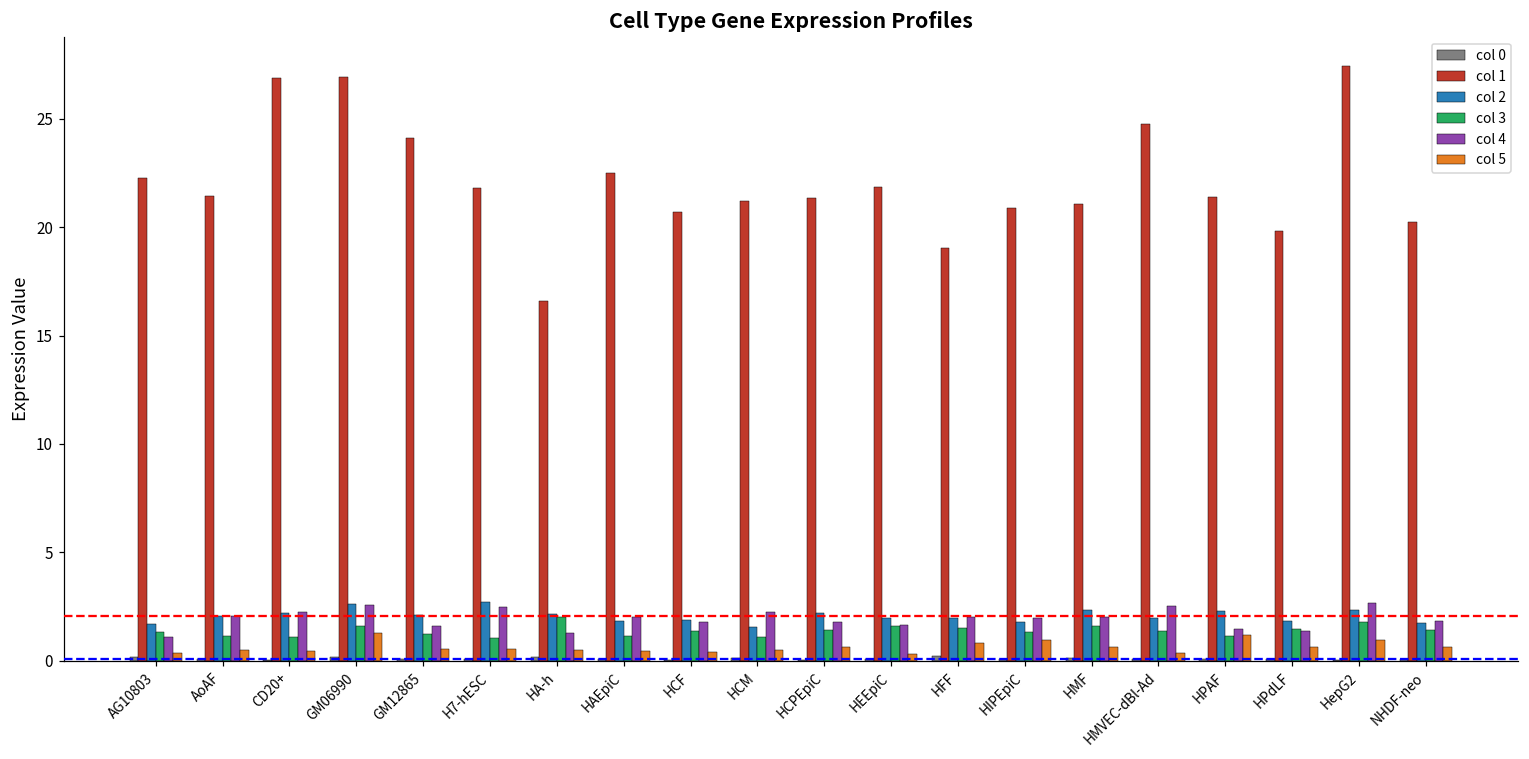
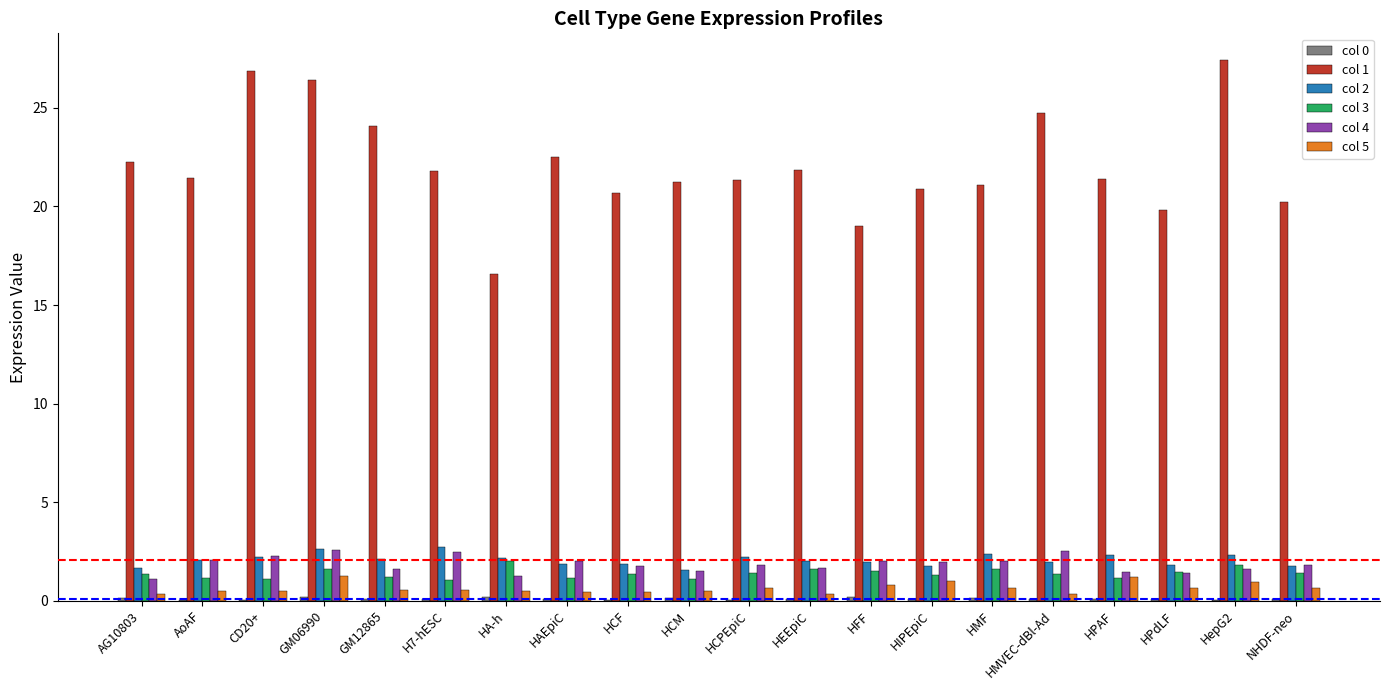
  {
    "col 0": {
      "AG10803": 0.2,
      "GM06990": 0.2,
      "HA-h": 0.2,
      "HFF": 0.2
    },
    "col 1": {
      "AG10803": 22.3,
      "AoAF": 21.4,
      "CD20+": 26.9,
-     "GM06990": 26.9,
+     "GM06990": 26.4,
      "GM12865": 24.1,
      "H7-hESC": 21.8,
      "HA-h": 16.6,
      "HAEpiC": 22.5,
      "HCF": 20.7,
      "HCM": 21.2,
      "HCPEpiC": 21.4,
      "HEEpiC": 21.9,
      "HFF": 19.0,
      "HIPEpiC": 20.9,
      "HMF": 21.1,
      "HMVEC-dBl-Ad": 24.8,
      "HPAF": 21.4,
      "HPdLF": 19.8,
      "HepG2": 27.4,
      "NHDF-neo": 20.2
    },
    "col 2": {
      "AG10803": 1.7,
      "AoAF": 2.1,
      "CD20+": 2.2,
      "GM06990": 2.6,
      "GM12865": 2.1,
      "H7-hESC": 2.7,
      "HA-h": 2.1,
      "HAEpiC": 1.8,
      "HCF": 1.9,
      "HCM": 1.5,
      "HCPEpiC": 2.2,
      "HEEpiC": 2.0,
      "HFF": 2.0,
      "HIPEpiC": 1.8,
      "HMF": 2.4,
      "HMVEC-dBl-Ad": 2.0,
      "HPAF": 2.3,
      "HPdLF": 1.8,
      "HepG2": 2.3,
      "NHDF-neo": 1.7
    },
    "col 3": {
      "AG10803": 1.3,
      "AoAF": 1.1,
      "CD20+": 1.1,
      "GM06990": 1.6,
      "GM12865": 1.2,
      "H7-hESC": 1.0,
      "HA-h": 2.0,
      "HAEpiC": 1.2,
      "HCF": 1.4,
      "HCM": 1.1,
      "HCPEpiC": 1.4,
      "HEEpiC": 1.6,
      "HFF": 1.5,
      "HIPEpiC": 1.3,
      "HMF": 1.6,
      "HMVEC-dBl-Ad": 1.3,
      "HPAF": 1.1,
      "HPdLF": 1.5,
      "HepG2": 1.8,
      "NHDF-neo": 1.4
    },
    "col 4": {
      "AG10803": 1.1,
      "AoAF": 2.1,
      "CD20+": 2.3,
      "GM06990": 2.6,
      "GM12865": 1.6,
      "H7-hESC": 2.5,
      "HA-h": 1.3,
      "HAEpiC": 2.0,
      "HCF": 1.8,
-     "HCM": 2.2,
+     "HCM": 1.5,
      "HCPEpiC": 1.8,
      "HEEpiC": 1.6,
      "HFF": 2.0,
      "HIPEpiC": 2.0,
      "HMF": 2.0,
      "HMVEC-dBl-Ad": 2.5,
      "HPAF": 1.5,
      "HPdLF": 1.4,
-     "HepG2": 2.7,
+     "HepG2": 1.6,
      "NHDF-neo": 1.8
    },
    "col 5": {
      "AG10803": 0.3,
      "AoAF": 0.5,
      "CD20+": 0.5,
      "GM06990": 1.3,
      "GM12865": 0.6,
      "H7-hESC": 0.5,
      "HA-h": 0.5,
      "HAEpiC": 0.5,
      "HCF": 0.4,
      "HCM": 0.5,
      "HCPEpiC": 0.7,
      "HEEpiC": 0.3,
      "HFF": 0.8,
      "HIPEpiC": 1.0,
      "HMF": 0.6,
      "HMVEC-dBl-Ad": 0.4,
      "HPAF": 1.2,
      "HPdLF": 0.6,
      "HepG2": 0.9,
      "NHDF-neo": 0.6
    }
  }
